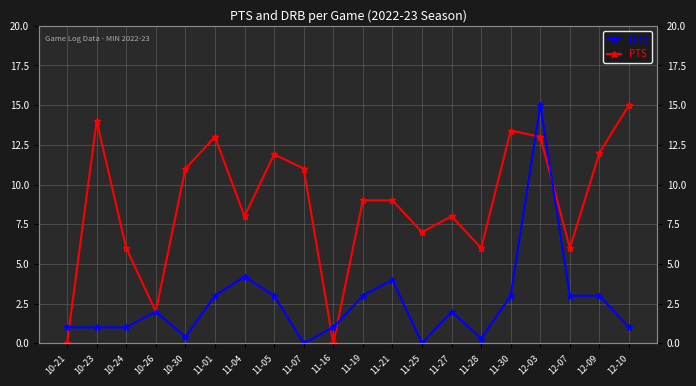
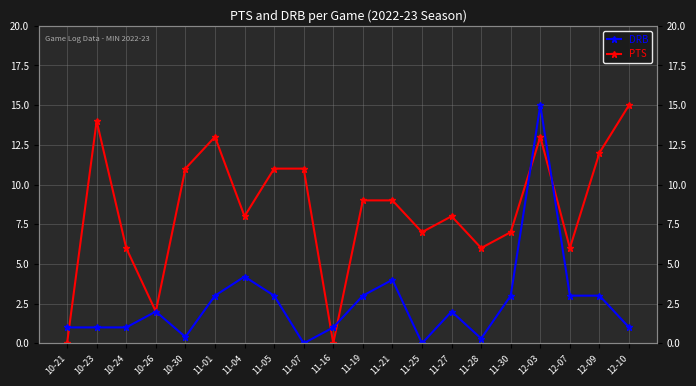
  {
    "PTS": {
      "10-21": 0.0,
      "10-23": 14.0,
      "10-24": 6.0,
      "10-30": 11.0,
      "11-01": 13.0,
      "11-04": 8.0,
-     "11-05": 11.9,
+     "11-05": 11.0,
      "11-07": 11.0,
      "11-16": 0.0,
      "11-19": 9.0,
      "11-21": 9.0,
      "11-25": 7.0,
      "11-27": 8.0,
      "11-28": 6.0,
-     "11-30": 13.4,
+     "11-30": 7.0,
      "12-03": 13.0,
      "12-07": 6.0,
      "12-09": 12.0,
      "12-10": 15.0
    },
    "DRB": {
      "10-21": 1.0,
      "10-23": 1.0,
      "10-24": 1.0,
      "10-30": 0.4,
      "11-01": 3.0,
      "11-04": 4.2,
      "11-05": 3.0,
      "11-07": 0.0,
      "11-16": 1.0,
      "11-19": 3.0,
      "11-21": 4.0,
      "11-25": 0.0,
      "11-27": 2.0,
      "11-28": 0.3,
      "11-30": 3.0,
      "12-03": 15.0,
      "12-07": 3.0,
      "12-09": 3.0,
      "12-10": 1.0
    }
  }
